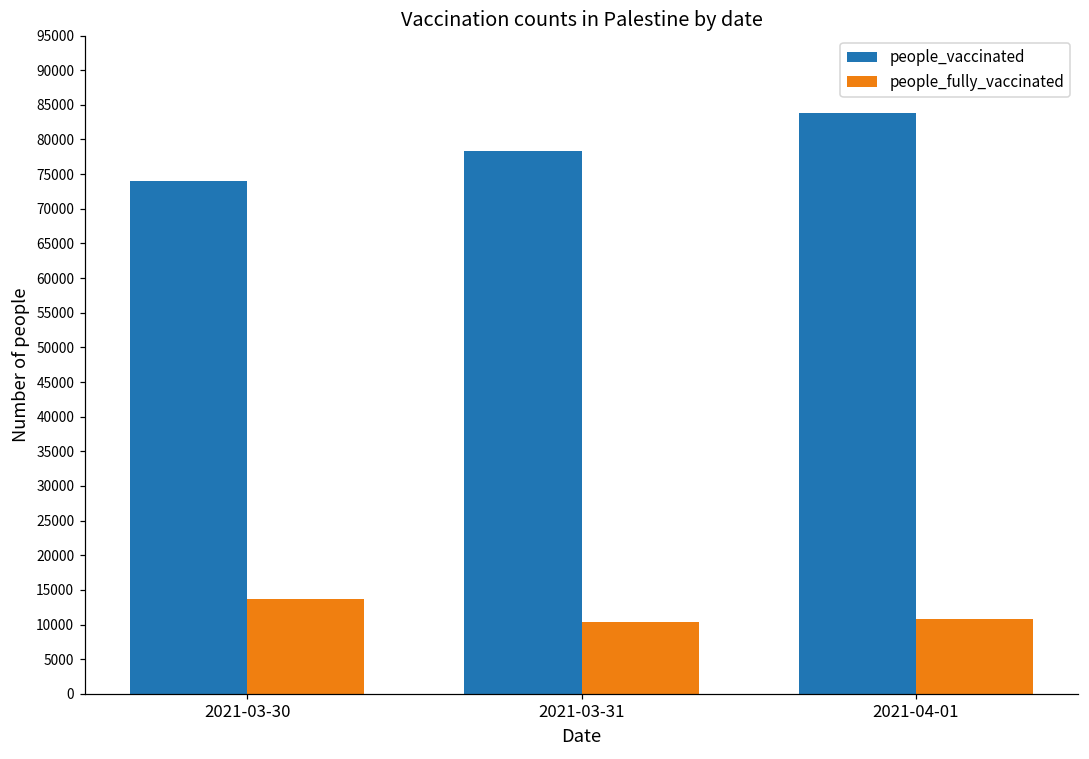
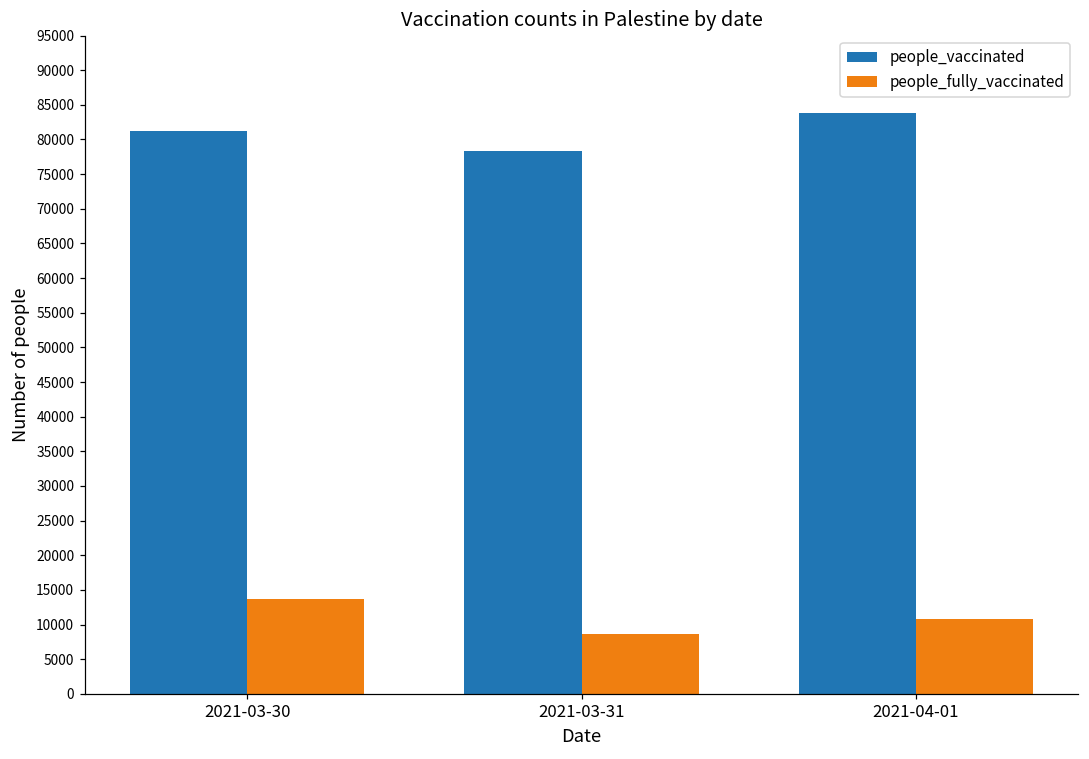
  {
    "people_vaccinated": {
-     "2021-03-30": 74000,
+     "2021-03-30": 81000,
      "2021-03-31": 78000,
      "2021-04-01": 84000
    },
    "people_fully_vaccinated": {
      "2021-03-30": 14000,
-     "2021-03-31": 10000,
+     "2021-03-31": 9000,
      "2021-04-01": 11000
    }
  }
